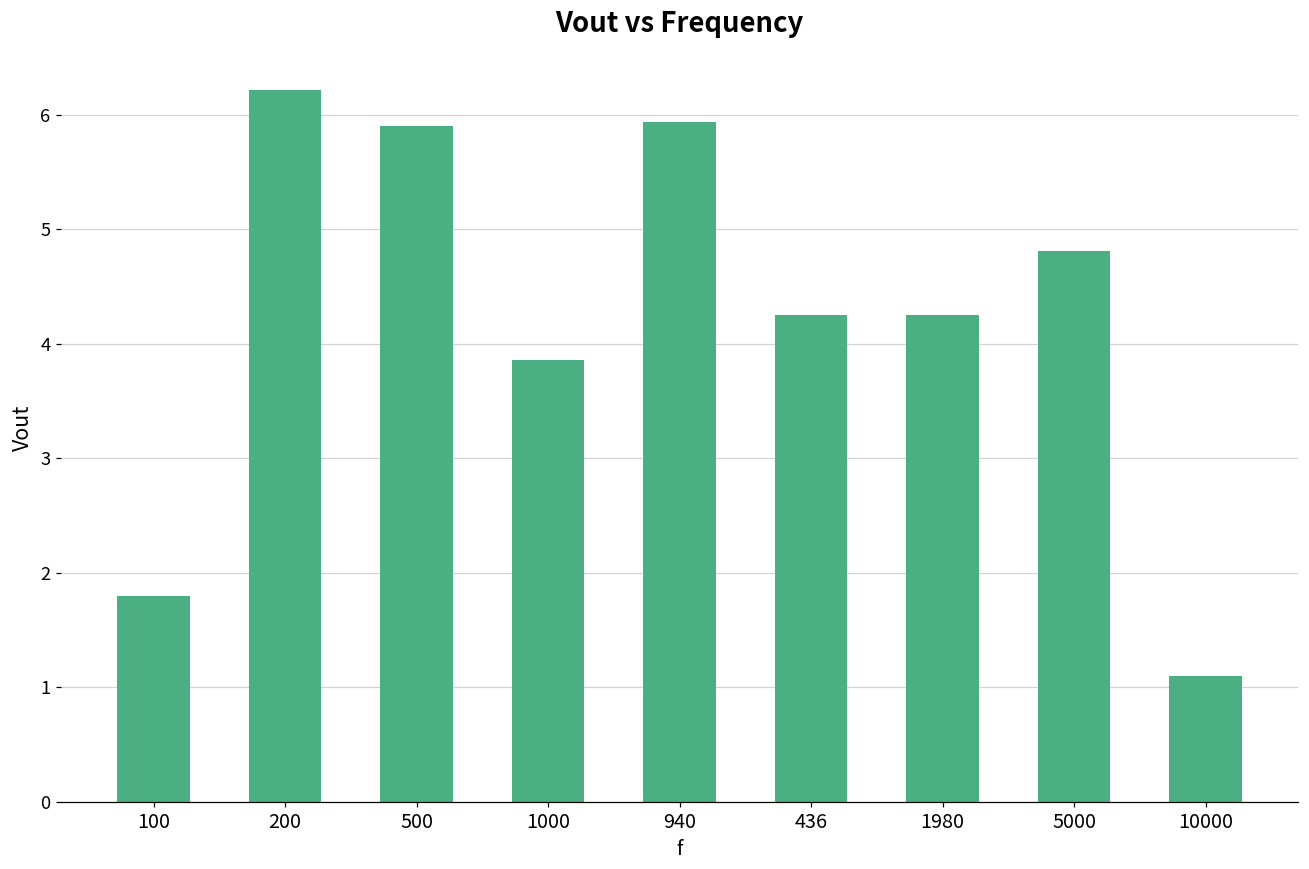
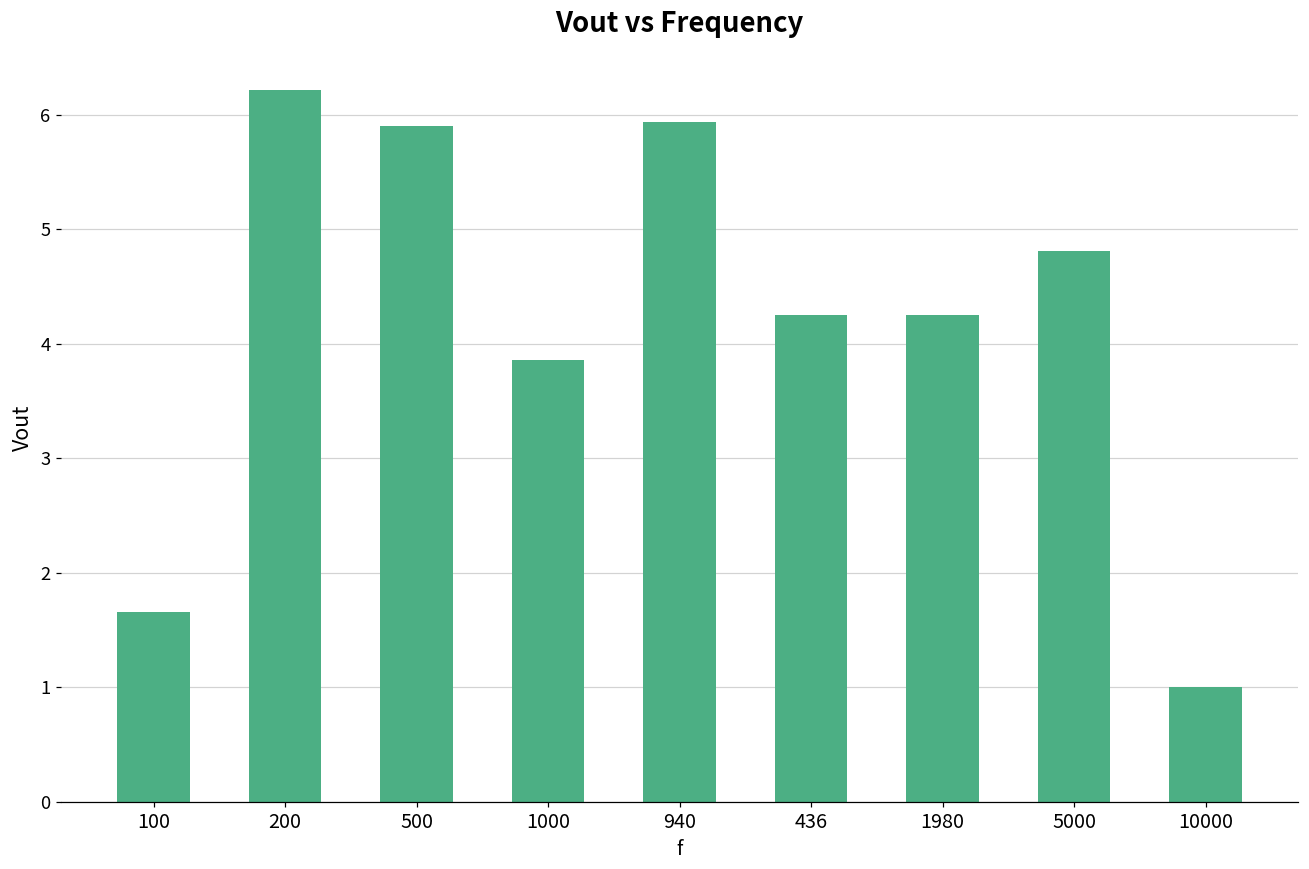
  {
-   "100": 1.80,
+   "100": 1.66,
    "200": 6.22,
    "500": 5.91,
    "1000": 3.86,
    "940": 5.94,
    "436": 4.25,
    "1980": 4.25,
    "5000": 4.82,
-   "10000": 1.1
+   "10000": 1.0
  }
